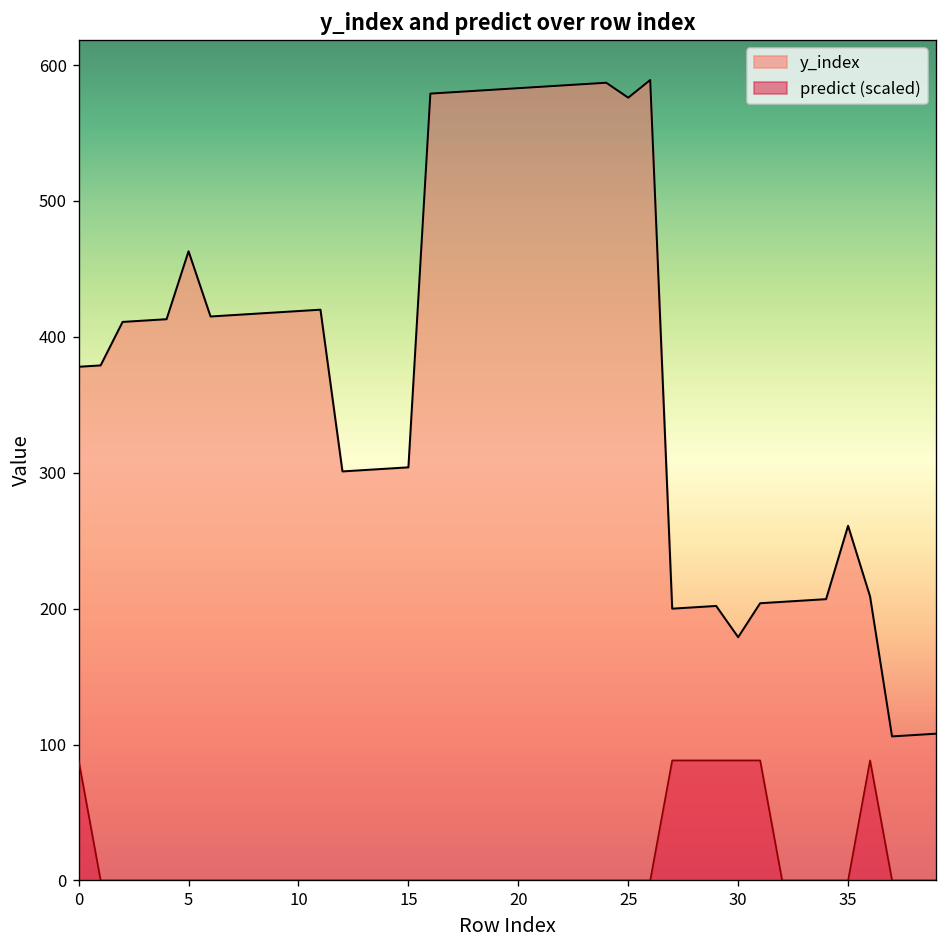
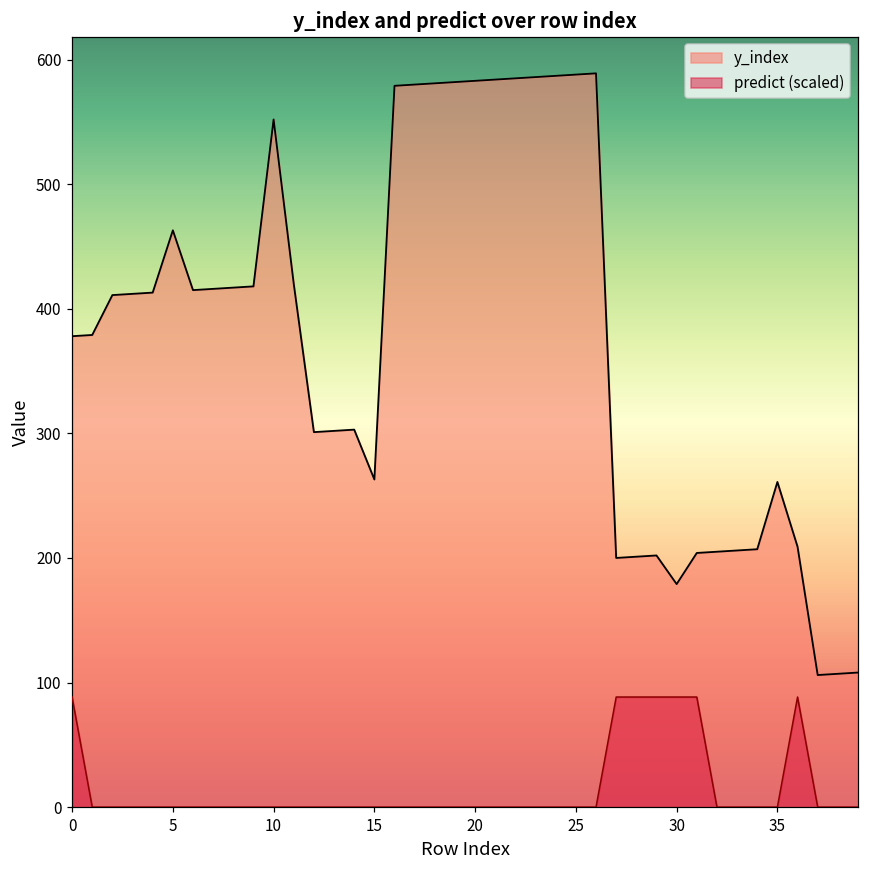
  {
    "y_index": {
      "0": 378,
      "5": 463,
-     "10": 419,
-     "15": 304,
+     "10": 552,
+     "15": 263,
      "20": 583,
-     "25": 576,
+     "25": 588,
      "30": 179,
      "35": 261
    },
    "predict (scaled)": {
      "0": 88,
      "5": 0,
      "10": 0,
      "15": 0,
      "20": 0,
      "25": 0,
      "30": 88,
      "35": 0
    }
  }
